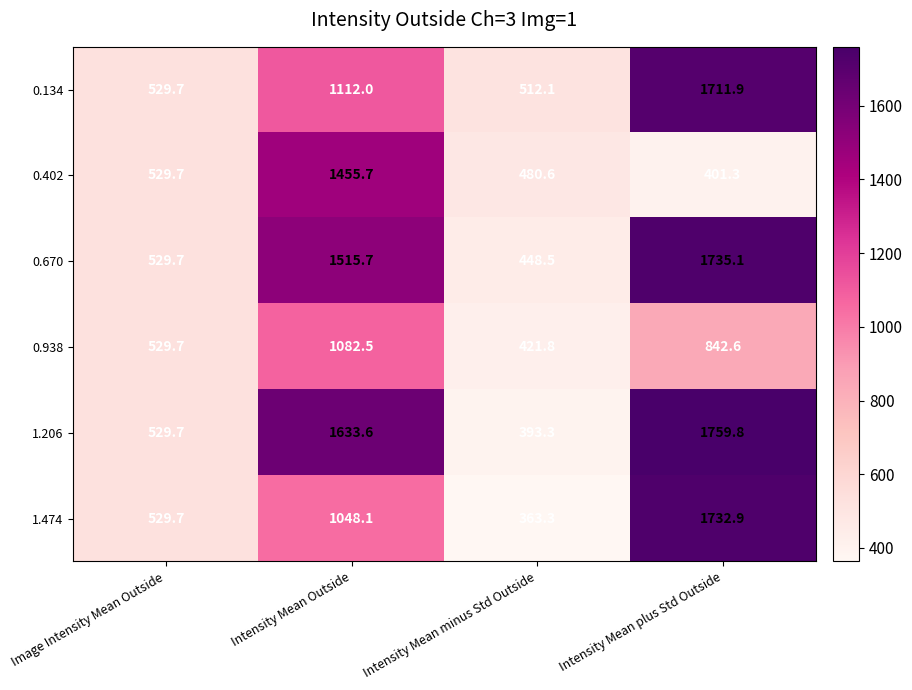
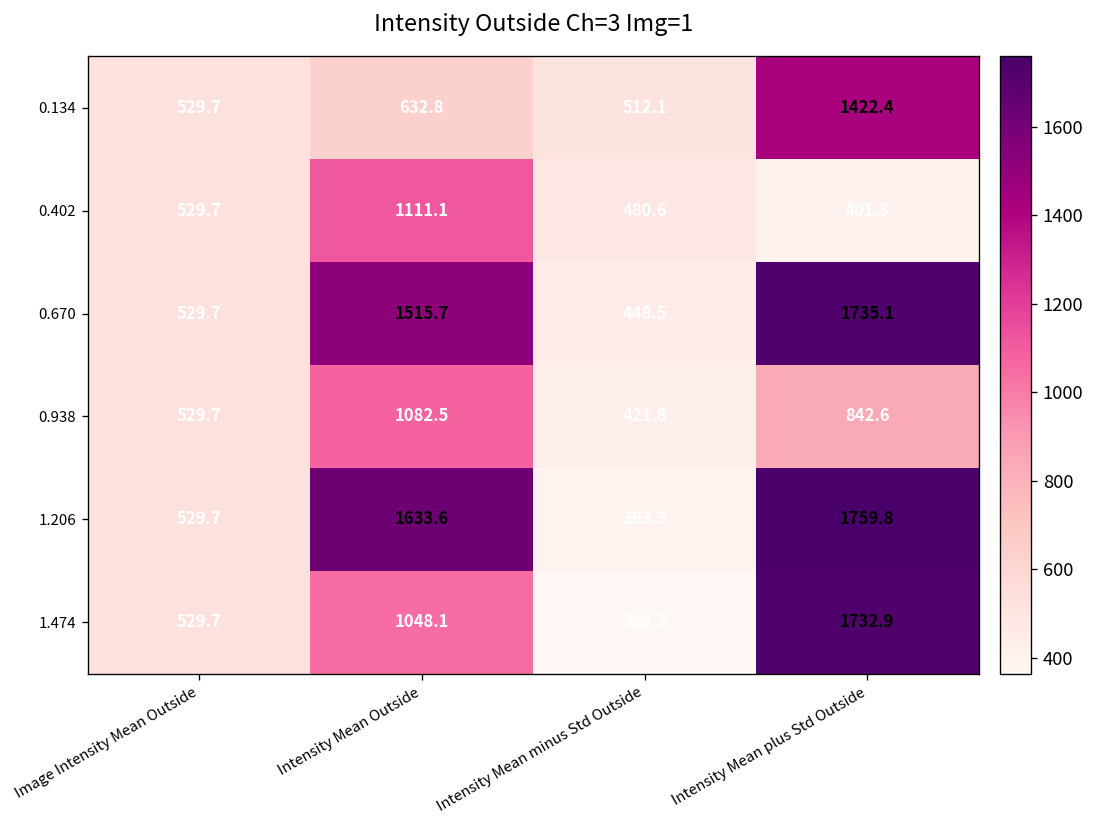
  {
    "0.134": {
-     "Intensity Mean Outside": 1112.0,
-     "Intensity Mean plus Std Outside": 1711.9
+     "Intensity Mean Outside": 632.8,
+     "Intensity Mean plus Std Outside": 1422.4
    },
    "0.402": {
-     "Intensity Mean Outside": 1455.7
+     "Intensity Mean Outside": 1111.1
    },
    "0.670": {
      "Intensity Mean Outside": 1515.7,
      "Intensity Mean plus Std Outside": 1735.1
    },
    "0.938": {
      "Intensity Mean Outside": 1082.5,
      "Intensity Mean plus Std Outside": 842.6
    },
    "1.206": {
      "Intensity Mean Outside": 1633.6,
      "Intensity Mean plus Std Outside": 1759.8
    },
    "1.474": {
      "Intensity Mean Outside": 1048.1,
      "Intensity Mean plus Std Outside": 1732.9
    }
  }
